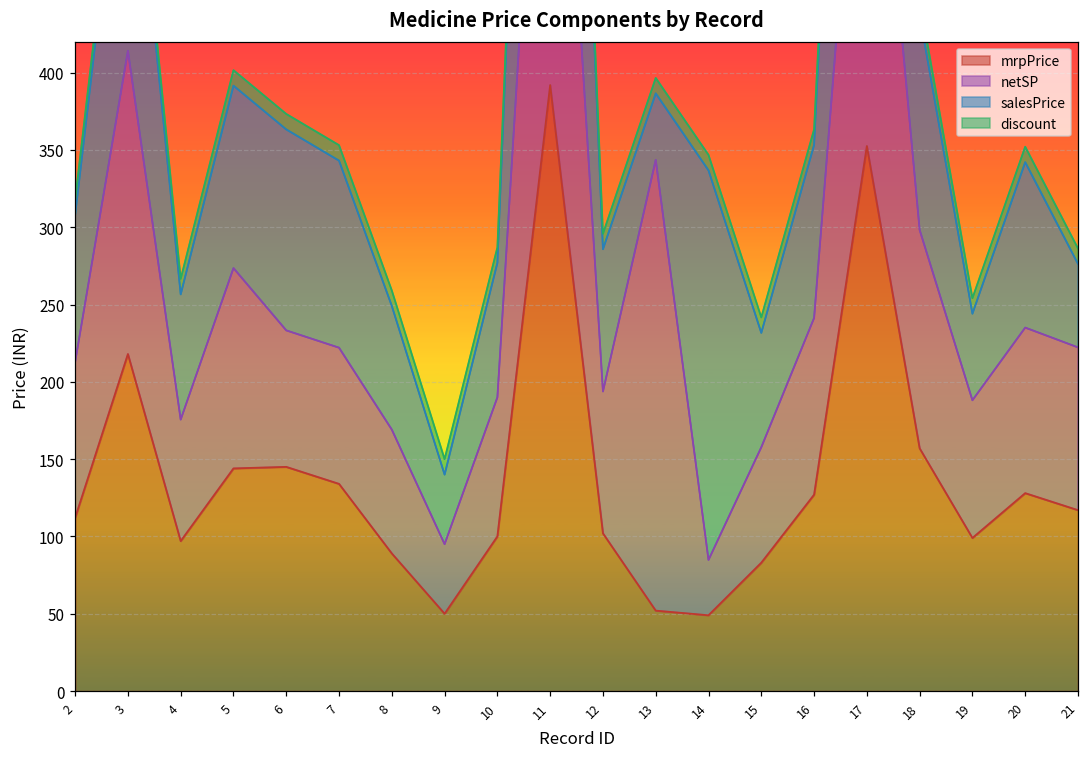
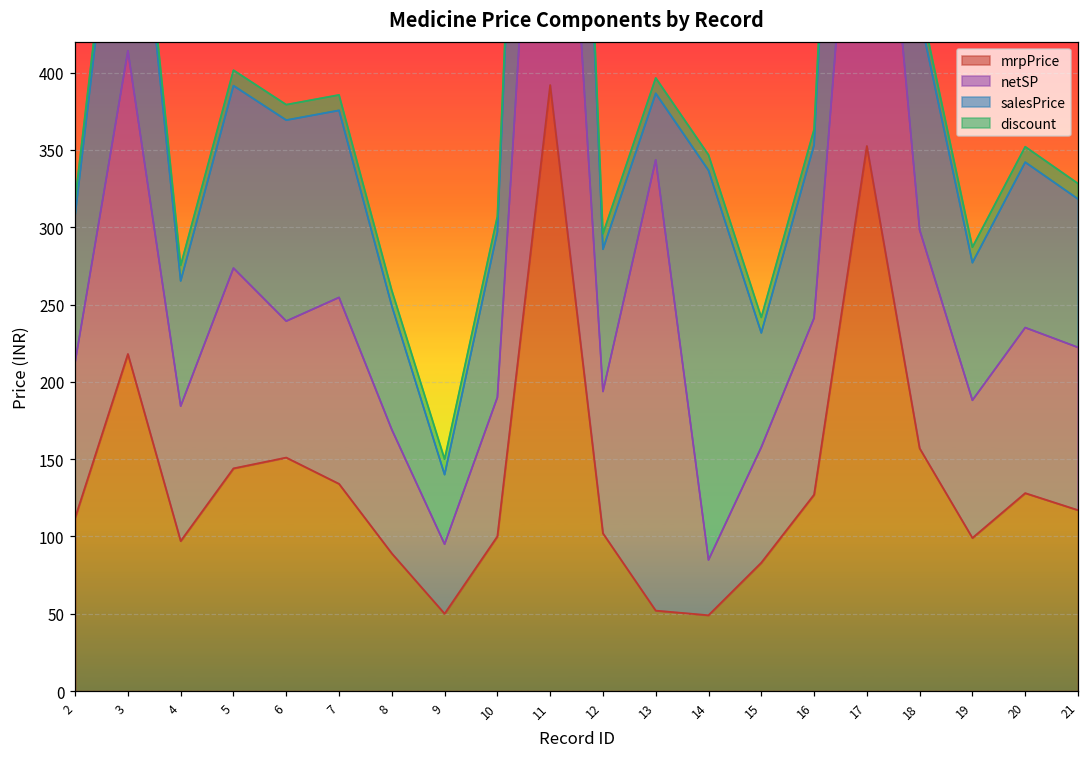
  {
    "mrpPrice": {
      "2": 112,
      "3": 218,
      "4": 97,
      "5": 144,
-     "6": 145,
+     "6": 151,
      "7": 134,
      "8": 89,
      "9": 50,
      "10": 100,
      "11": 392,
      "12": 102,
      "13": 52,
      "14": 49,
      "15": 83,
      "16": 127,
      "17": 353,
      "18": 157,
      "19": 99,
      "20": 128,
      "21": 117
    },
    "netSP": {
      "2": 101,
      "3": 196,
-     "4": 79,
+     "4": 87,
      "5": 130,
      "6": 88,
-     "7": 88,
+     "7": 121,
      "8": 80,
      "9": 45,
      "10": 90,
      "12": 92,
      "13": 292,
      "14": 36,
      "15": 75,
      "16": 114,
      "18": 141,
      "19": 89,
      "20": 107,
      "21": 105
    },
    "salesPrice": {
      "2": 95,
      "4": 81,
      "5": 118,
      "6": 130,
      "7": 121,
      "8": 80,
      "9": 45,
-     "10": 87,
+     "10": 107,
      "12": 92,
      "13": 43,
      "14": 252,
      "15": 74,
      "16": 112,
-     "19": 56,
+     "19": 89,
      "20": 107,
-     "21": 54
+     "21": 96
    },
    "discount": {
      "2": 10,
      "4": 10,
      "5": 10,
      "6": 10,
      "7": 10,
      "8": 10,
      "9": 10,
      "10": 10,
      "12": 10,
      "13": 10,
      "14": 10,
      "15": 10,
      "16": 10,
      "19": 10,
      "20": 10,
      "21": 10
    }
  }
